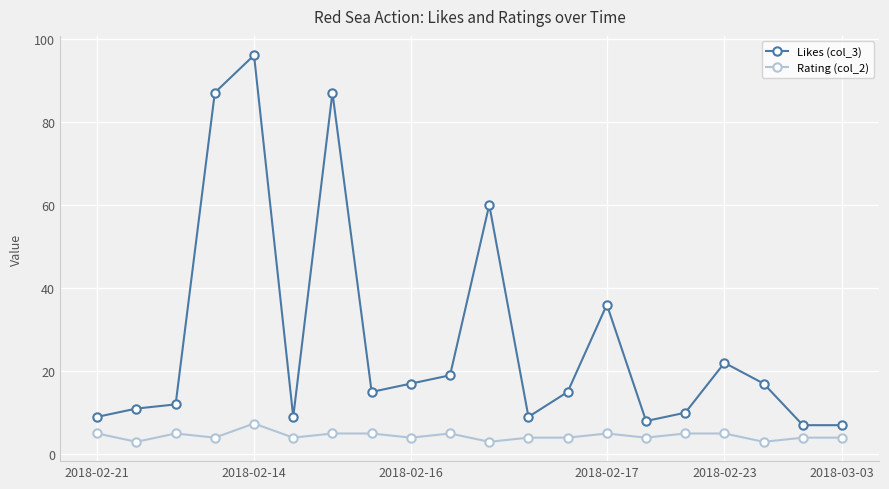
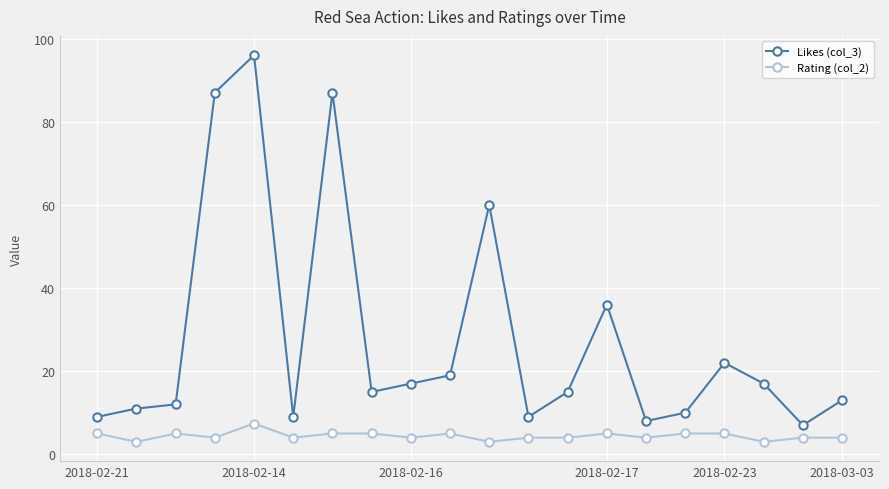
  {
    "Likes (col_3)": {
      "2018-02-14": 96,
-     "2018-03-03": 7
+     "2018-03-03": 13
    },
    "Rating (col_2)": {
      "2018-02-14": 7,
      "2018-03-03": 4
    }
  }
